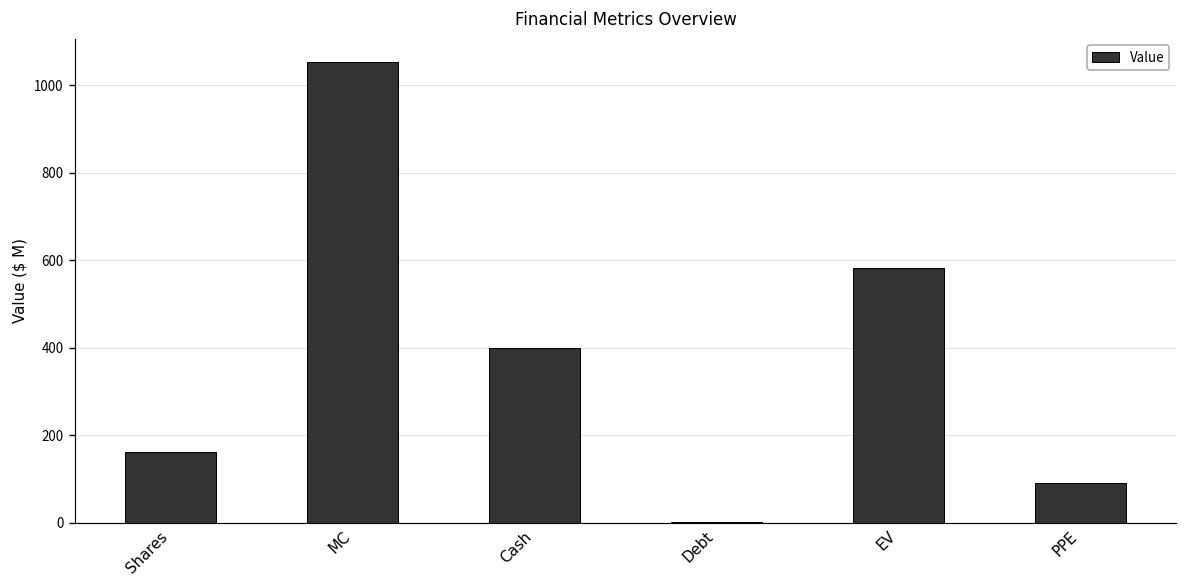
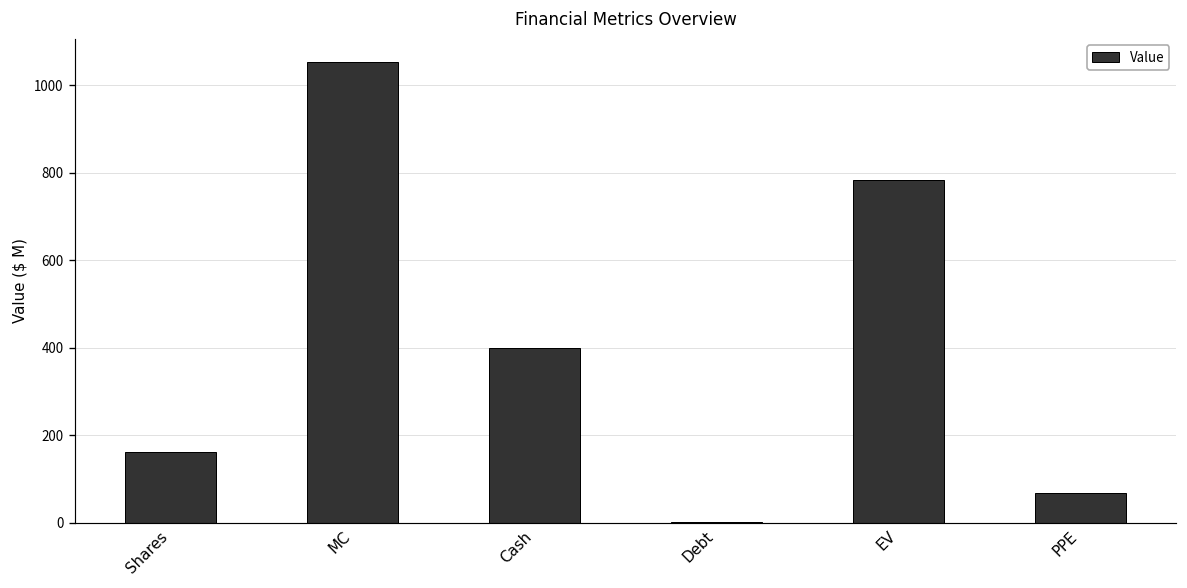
  {
    "Shares": 160,
    "MC": 1050,
    "Cash": 400,
-   "EV": 580,
-   "PPE": 90
+   "EV": 780,
+   "PPE": 70
  }
